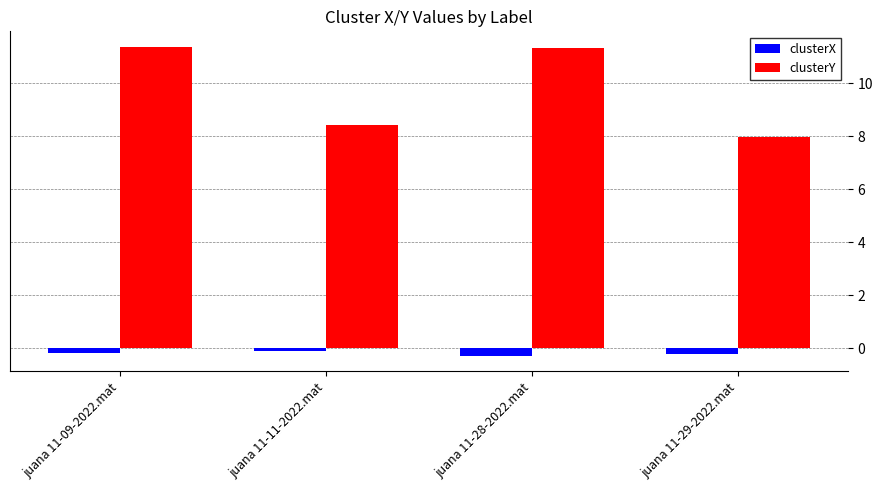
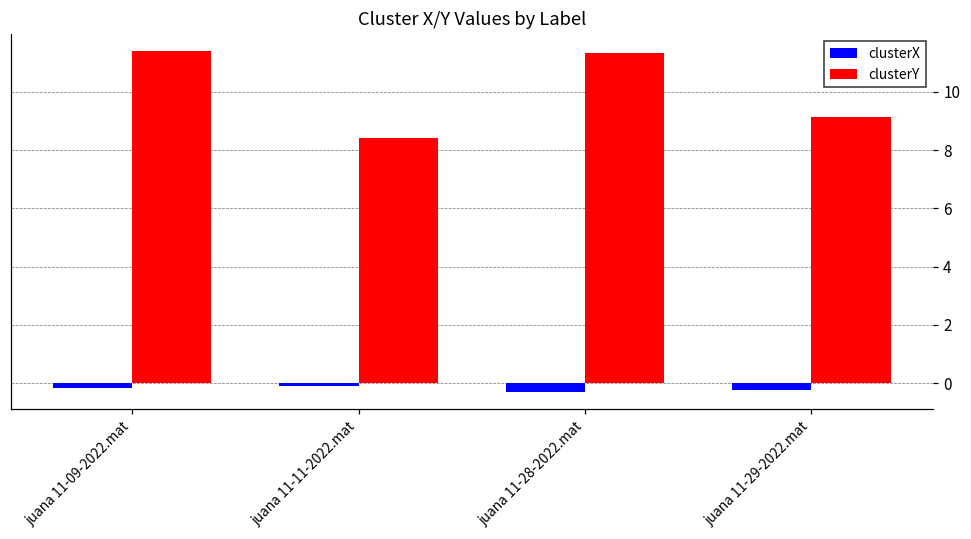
  {
    "clusterX": {
      "juana 11-09-2022.mat": -0.2,
      "juana 11-11-2022.mat": -0.1,
      "juana 11-28-2022.mat": -0.3,
      "juana 11-29-2022.mat": -0.2
    },
    "clusterY": {
      "juana 11-09-2022.mat": 11.4,
      "juana 11-11-2022.mat": 8.4,
      "juana 11-28-2022.mat": 11.3,
-     "juana 11-29-2022.mat": 8.0
+     "juana 11-29-2022.mat": 9.1
    }
  }
